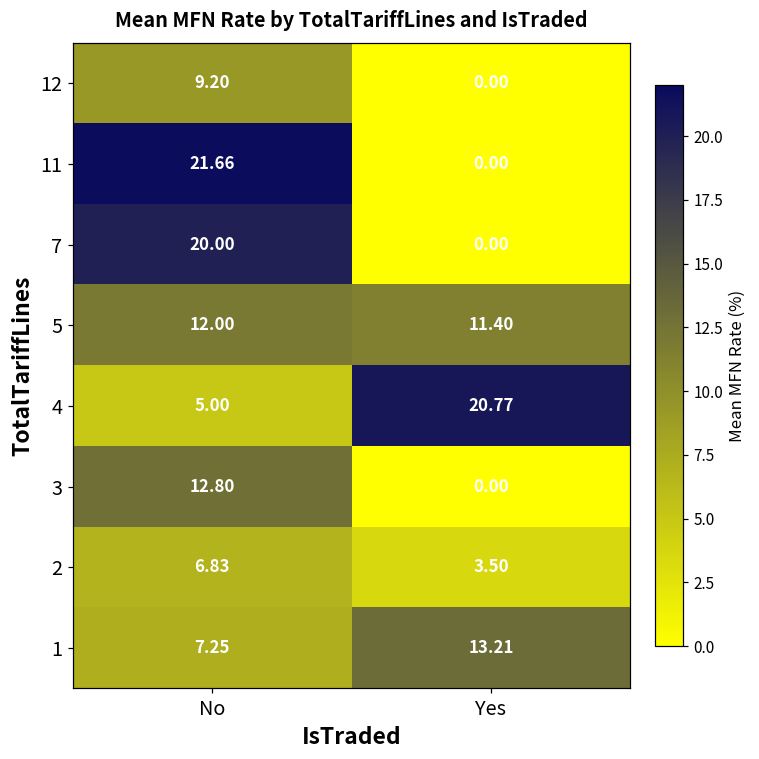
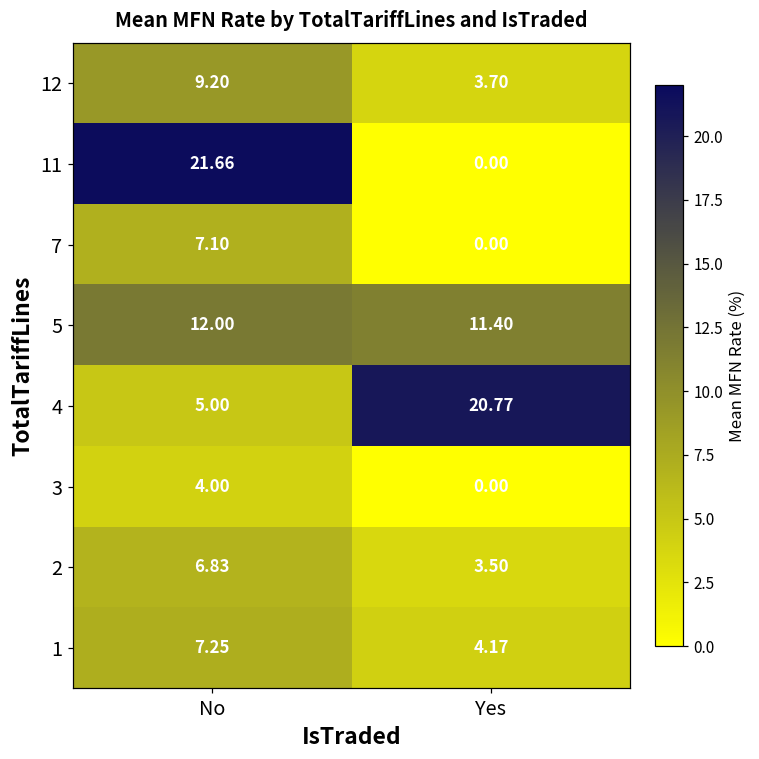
  {
    "12": {
      "No": 9.20,
-     "Yes": 0.00
+     "Yes": 3.70
    },
    "11": {
      "No": 21.66,
      "Yes": 0.00
    },
    "7": {
-     "No": 20.00,
+     "No": 7.10,
      "Yes": 0.00
    },
    "5": {
      "No": 12.00,
      "Yes": 11.40
    },
    "4": {
      "No": 5.00,
      "Yes": 20.77
    },
    "3": {
-     "No": 12.80,
+     "No": 4.00,
      "Yes": 0.00
    },
    "2": {
      "No": 6.83,
      "Yes": 3.50
    },
    "1": {
      "No": 7.25,
-     "Yes": 13.21
+     "Yes": 4.17
    }
  }
